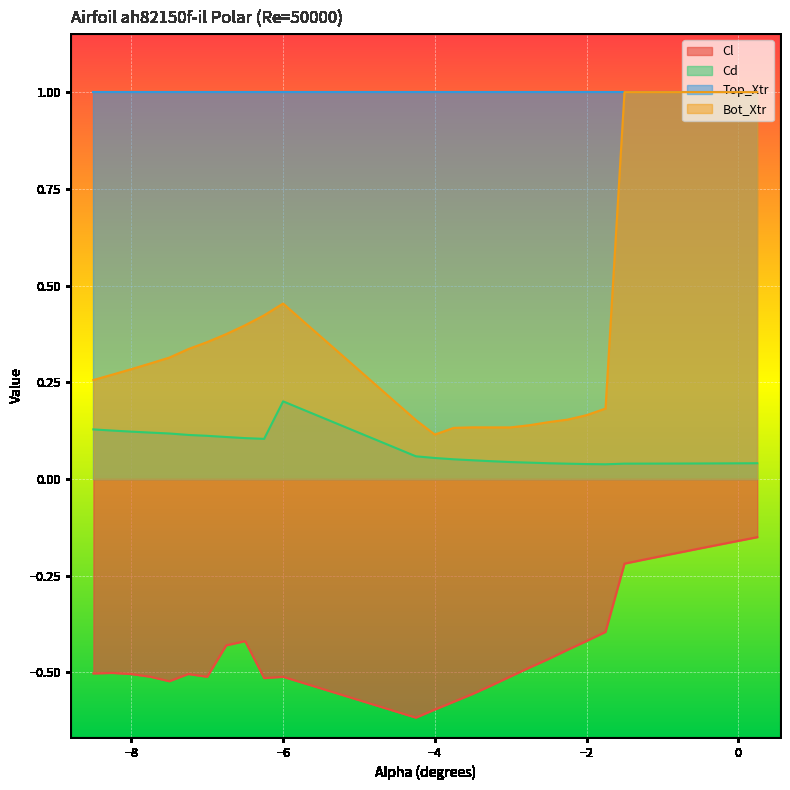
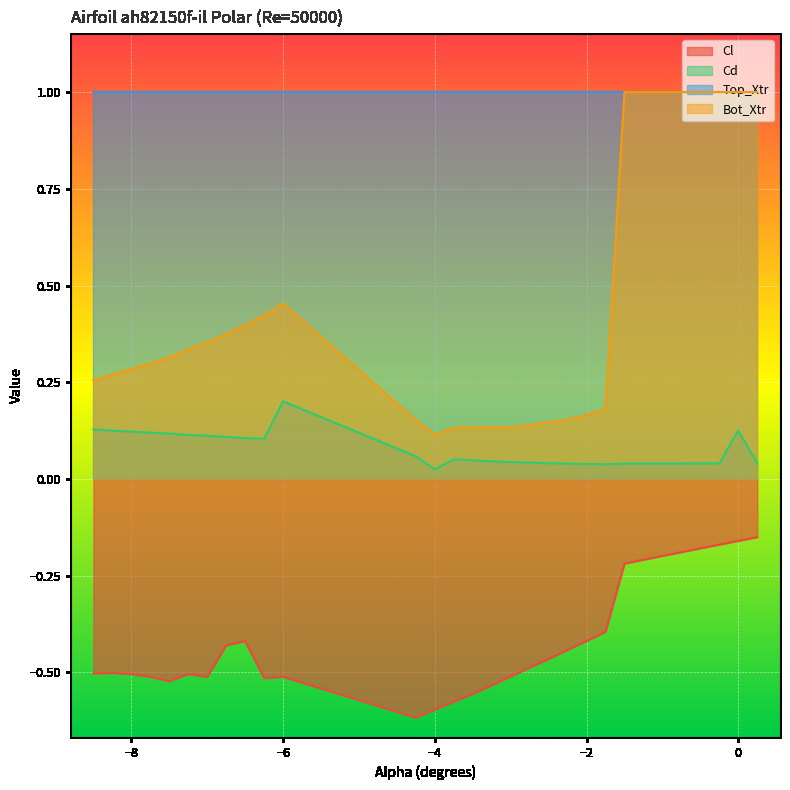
  {
    "Cd": {
      "−8": 0.12,
      "−6": 0.20,
-     "−4": 0.05,
+     "−4": 0.02,
      "−2": 0.04,
-     "0": 0.04
+     "0": 0.13
    },
    "Top_Xtr": {
      "−8": 1.00,
      "−6": 1.00,
      "−4": 1.00,
      "−2": 1.00
    },
    "Bot_Xtr": {
      "−8": 0.28,
      "−6": 0.45,
      "−4": 0.11,
      "−2": 0.16
    }
  }
